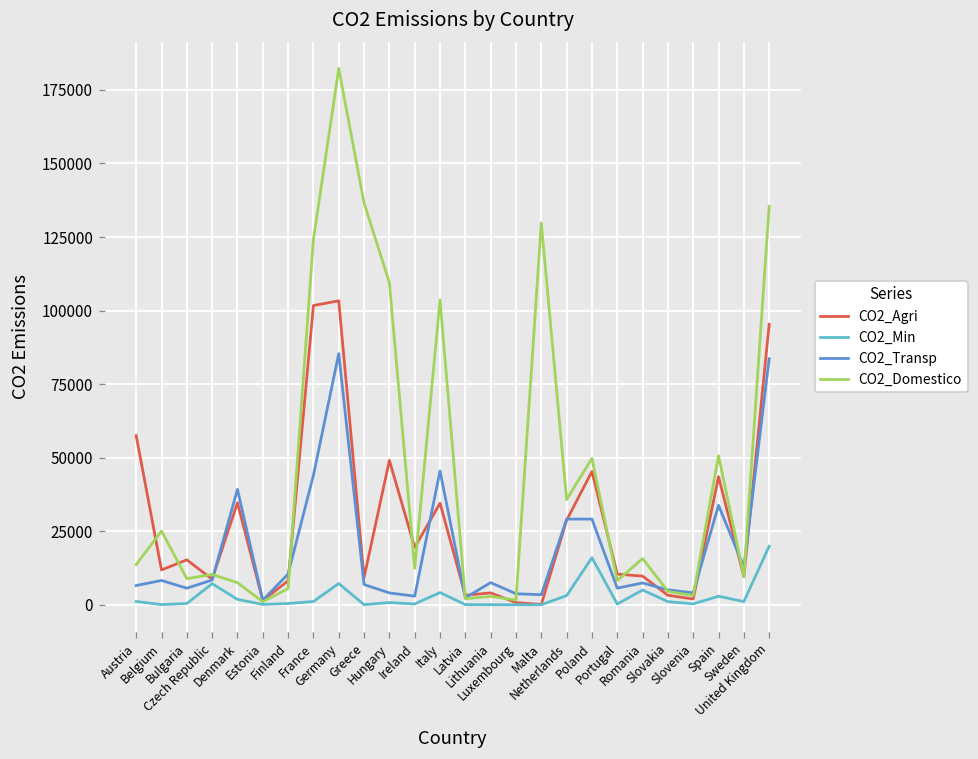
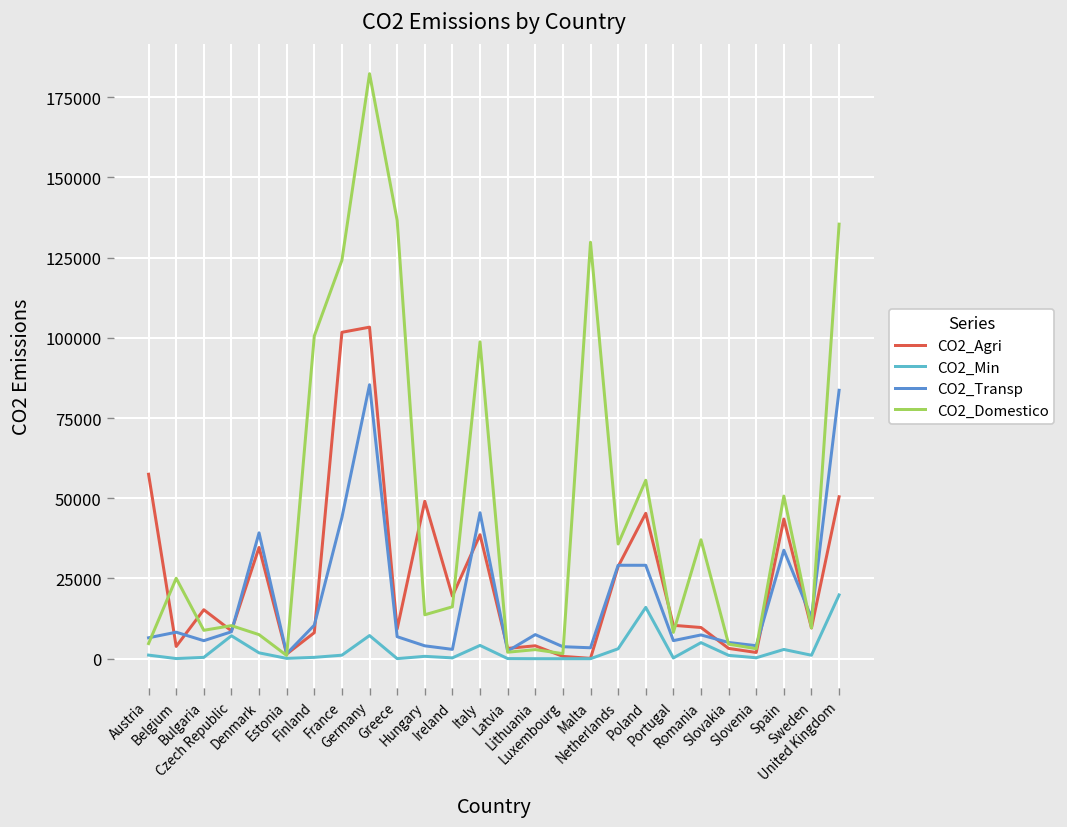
  {
    "CO2_Agri": {
      "Austria": 57000,
-     "Belgium": 12000,
+     "Belgium": 4000,
      "Bulgaria": 15000,
      "Denmark": 35000,
      "Finland": 8000,
      "France": 102000,
      "Germany": 103000,
      "Greece": 9000,
      "Hungary": 49000,
      "Ireland": 20000,
-     "Italy": 35000,
+     "Italy": 39000,
      "Lithuania": 4000,
      "Poland": 45000,
      "Portugal": 10000,
      "Romania": 10000,
      "Slovakia": 3000,
      "Slovenia": 2000,
      "Spain": 44000,
-     "United Kingdom": 95000
+     "United Kingdom": 50000
    },
    "CO2_Domestico": {
-     "Austria": 14000,
+     "Austria": 5000,
      "Belgium": 25000,
      "Bulgaria": 9000,
      "Czech Republic": 10000,
      "Denmark": 8000,
-     "Finland": 6000,
+     "Finland": 101000,
      "France": 124000,
      "Germany": 182000,
      "Greece": 137000,
-     "Hungary": 109000,
-     "Ireland": 12000,
-     "Italy": 104000,
+     "Hungary": 14000,
+     "Ireland": 16000,
+     "Italy": 99000,
      "Lithuania": 3000,
      "Malta": 130000,
      "Netherlands": 36000,
-     "Poland": 50000,
+     "Poland": 56000,
      "Portugal": 8000,
-     "Romania": 16000,
+     "Romania": 37000,
      "Spain": 51000,
      "United Kingdom": 135000
    }
  }
